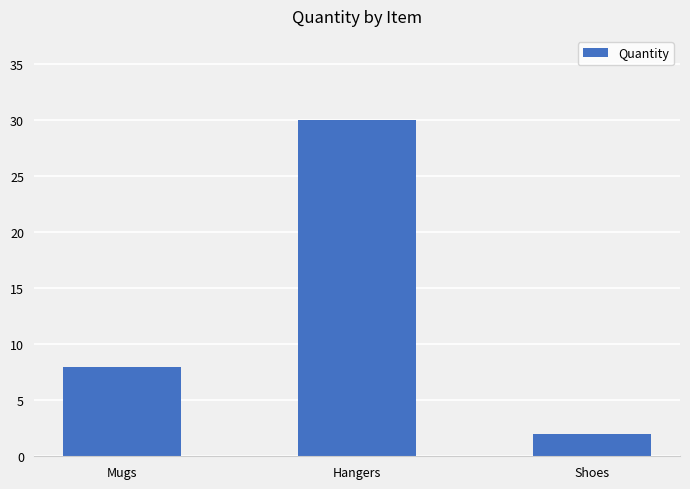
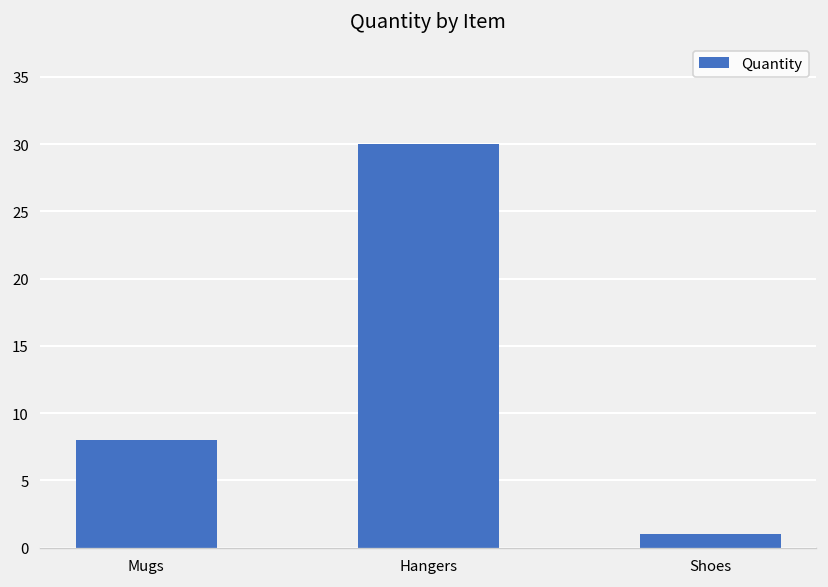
  {
    "Mugs": 8,
    "Hangers": 30,
-   "Shoes": 2
+   "Shoes": 1
  }
